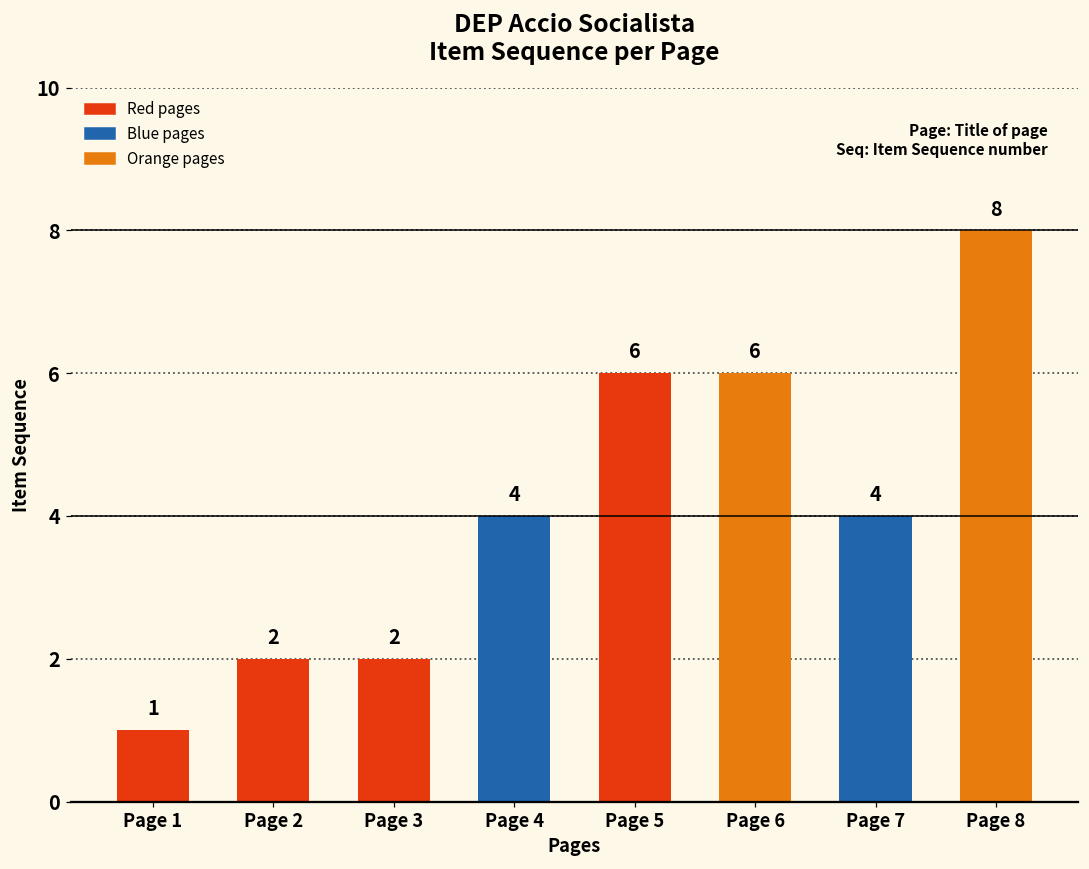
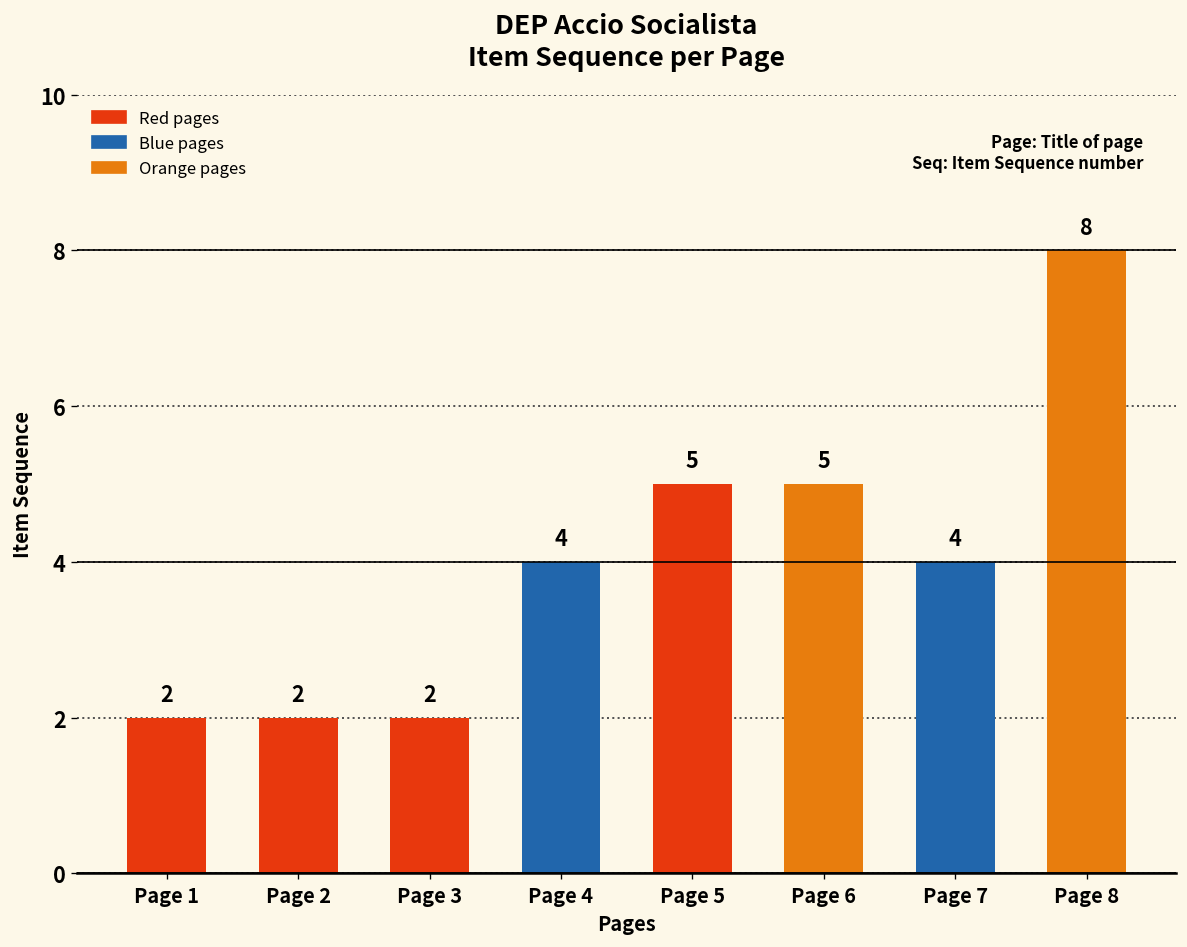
  {
-   "Page 1": 1,
+   "Page 1": 2,
    "Page 2": 2,
    "Page 3": 2,
    "Page 4": 4,
-   "Page 5": 6,
-   "Page 6": 6,
+   "Page 5": 5,
+   "Page 6": 5,
    "Page 7": 4,
    "Page 8": 8
  }
